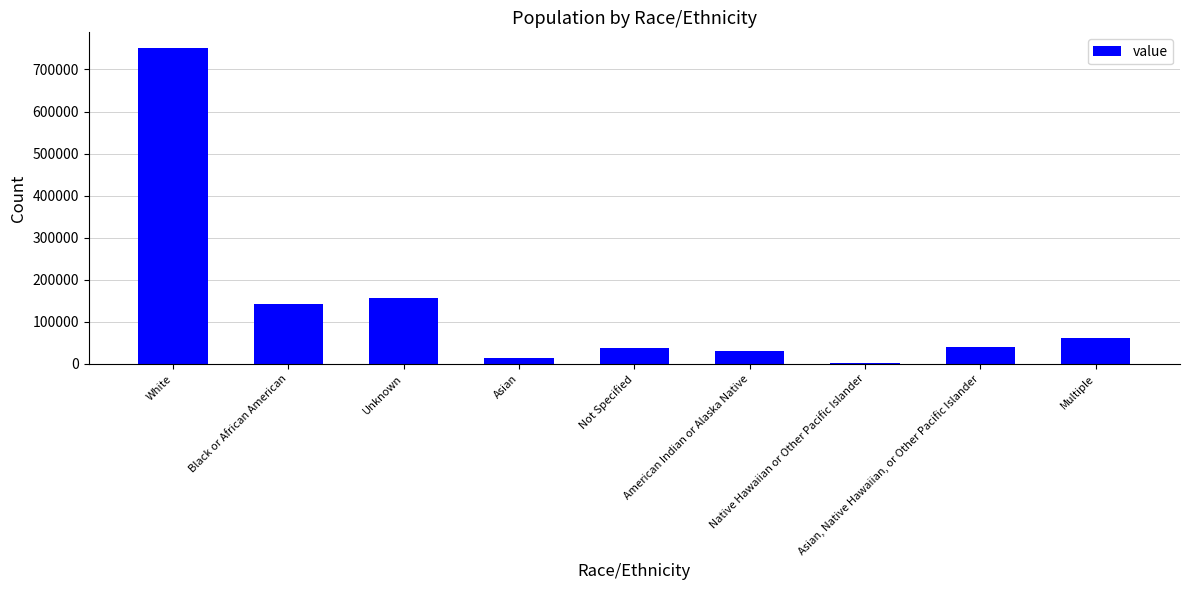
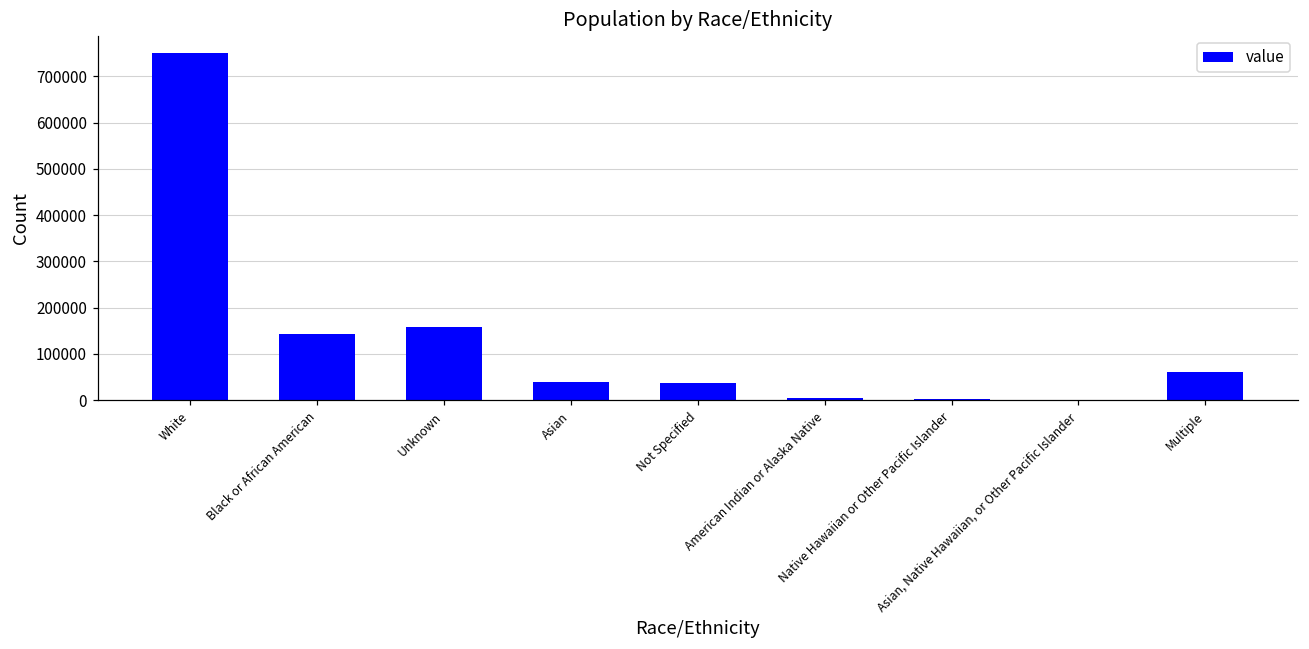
  {
    "White": 750000,
    "Black or African American": 140000,
    "Unknown": 160000,
-   "Asian": 10000,
+   "Asian": 40000,
    "Not Specified": 40000,
-   "American Indian or Alaska Native": 30000,
-   "Asian, Native Hawaiian, or Other Pacific Islander": 40000,
+   "American Indian or Alaska Native": 10000,
+   "Asian, Native Hawaiian, or Other Pacific Islander": 0,
    "Multiple": 60000
  }
